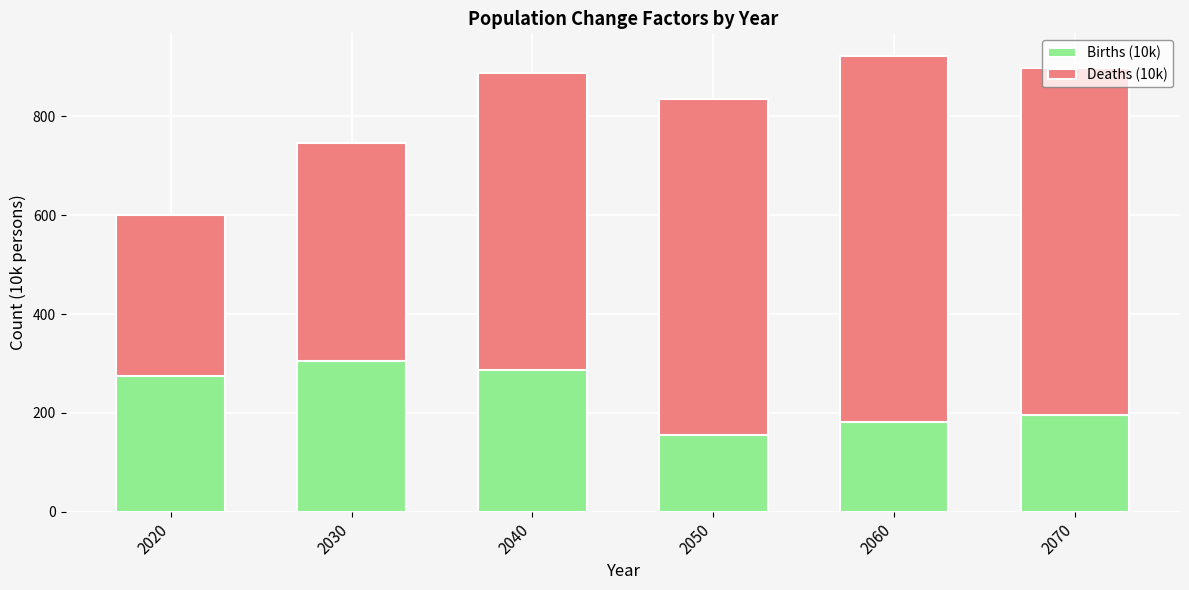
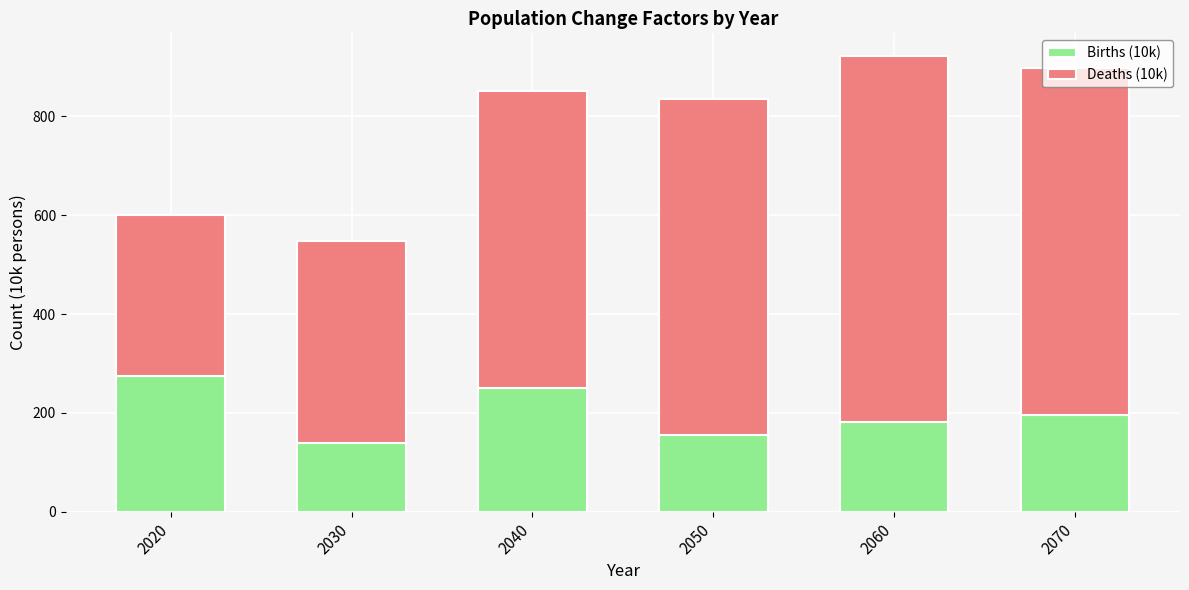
  {
    "Births (10k)": {
      "2020": 280,
-     "2030": 310,
-     "2040": 290,
+     "2030": 140,
+     "2040": 250,
      "2050": 160,
      "2060": 180,
      "2070": 200
    },
    "Deaths (10k)": {
      "2020": 330,
-     "2030": 440,
+     "2030": 410,
      "2040": 600,
      "2050": 680,
      "2060": 740
    }
  }
